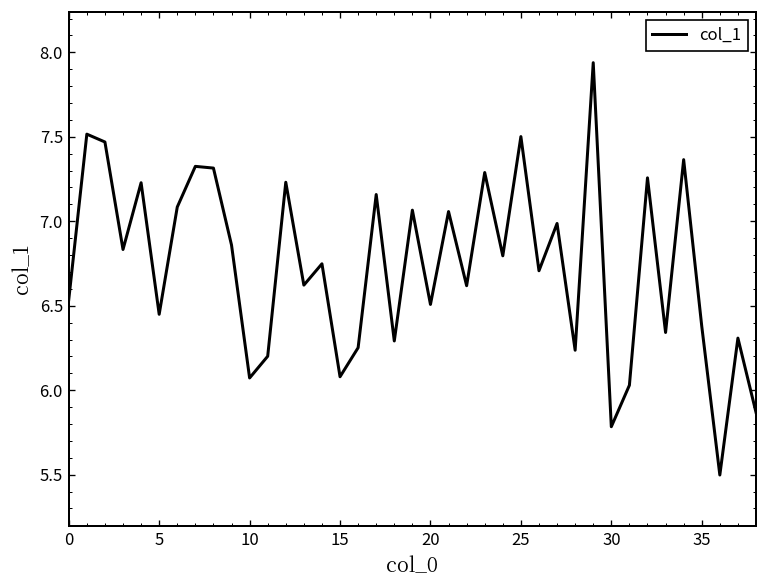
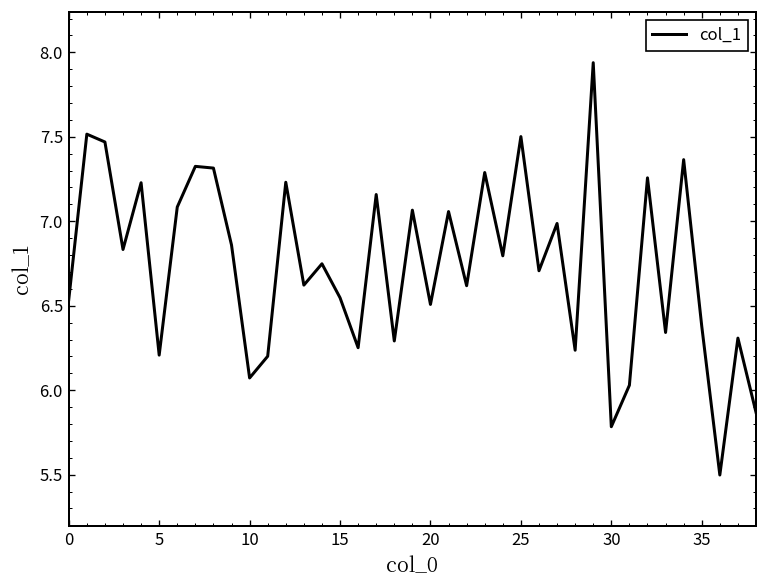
  {
    "0": 6.54,
-   "5": 6.45,
+   "5": 6.21,
    "10": 6.07,
-   "15": 6.08,
+   "15": 6.55,
    "20": 6.51,
    "25": 7.50,
    "30": 5.78,
    "35": 6.38
  }
